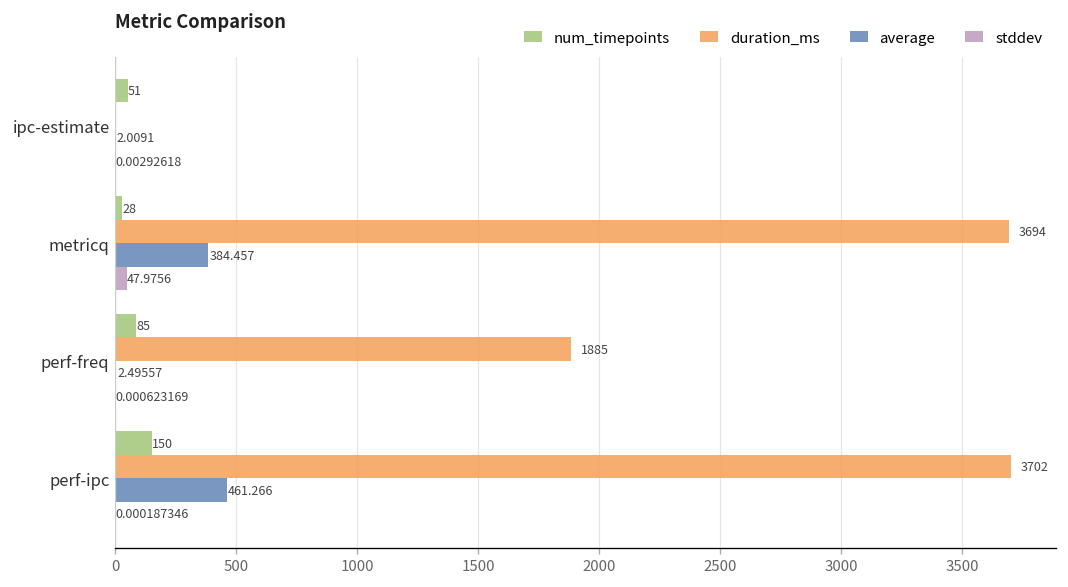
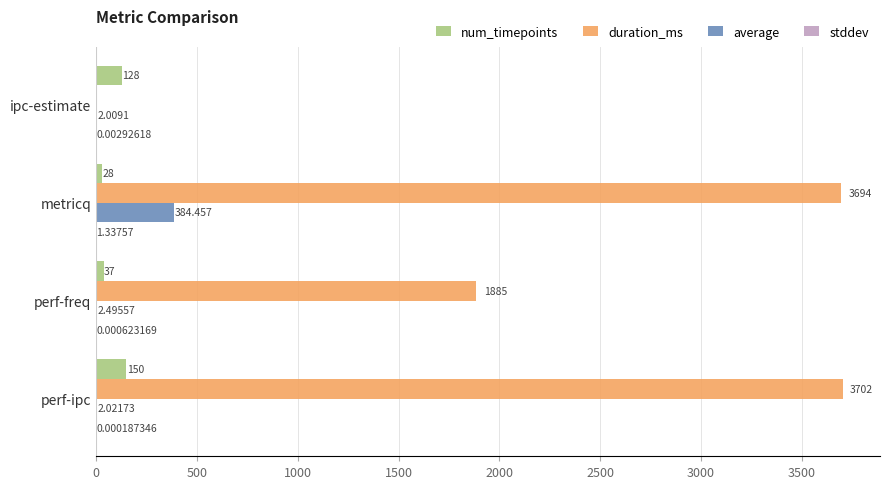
  {
    "num_timepoints": {
-     "ipc-estimate": 51,
+     "ipc-estimate": 128,
      "metricq": 28,
-     "perf-freq": 85,
+     "perf-freq": 37,
      "perf-ipc": 150
    },
    "duration_ms": {
      "metricq": 3694,
      "perf-freq": 1885,
      "perf-ipc": 3702
    },
    "average": {
      "ipc-estimate": 2.0091,
      "metricq": 384.457,
      "perf-freq": 2.49557,
-     "perf-ipc": 461.266
+     "perf-ipc": 2.02173
    },
    "stddev": {
      "ipc-estimate": 0.00292618,
-     "metricq": 47.9756,
+     "metricq": 1.33757,
      "perf-freq": 0.000623169,
      "perf-ipc": 0.000187346
    }
  }
